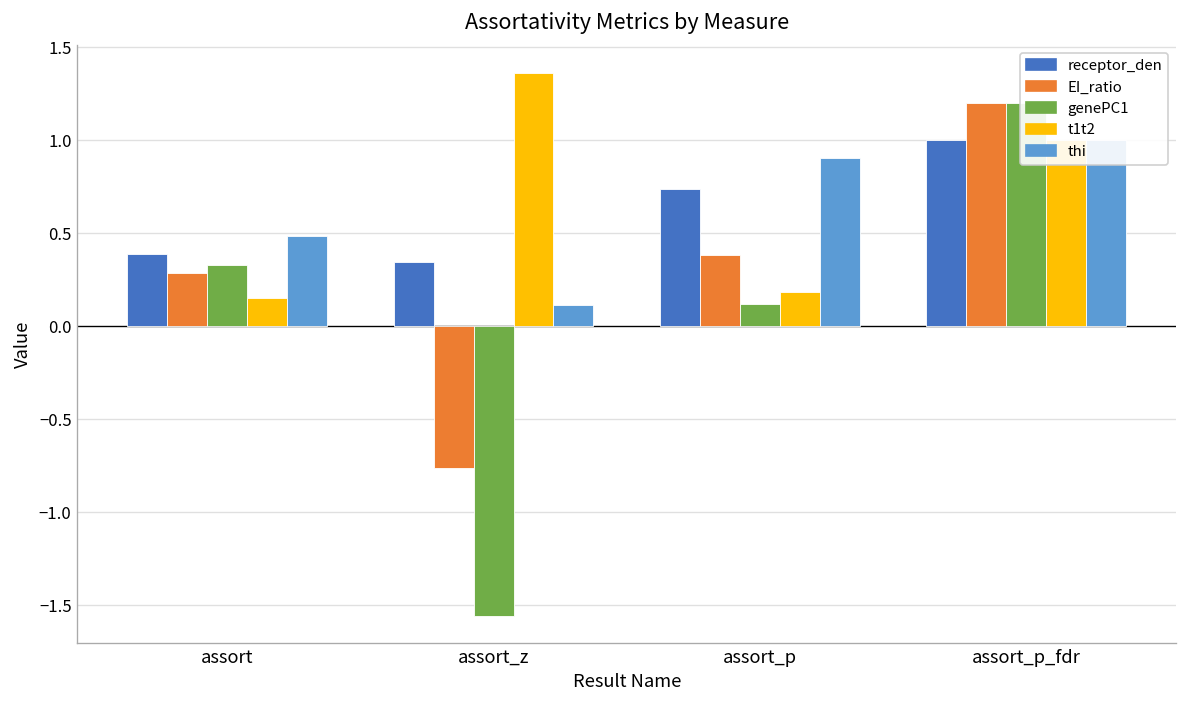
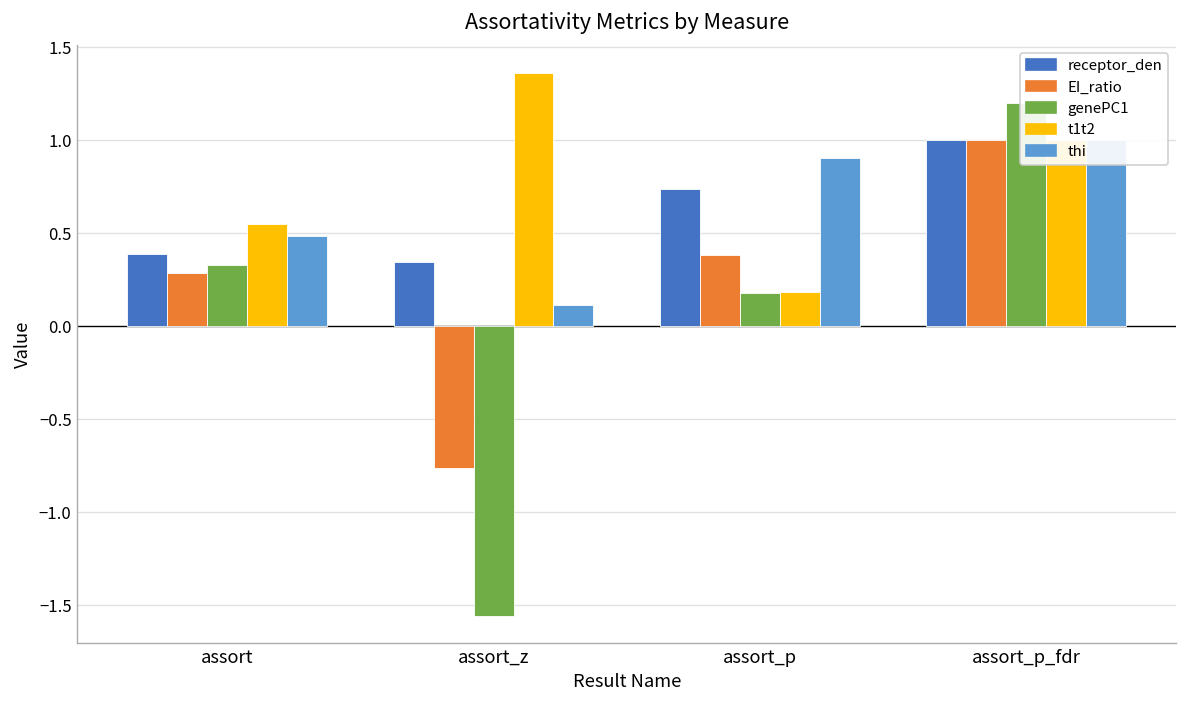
  {
    "EI_ratio": {
      "assort": 0.3,
      "assort_z": -0.76,
      "assort_p": 0.4,
-     "assort_p_fdr": 1.2
+     "assort_p_fdr": 1.0
    },
    "genePC1": {
      "assort": 0.33,
      "assort_z": -1.56,
-     "assort_p": 0.12
+     "assort_p": 0.18
    },
    "t1t2": {
-     "assort": 0.15,
+     "assort": 0.55,
      "assort_z": 1.36,
      "assort_p": 0.18
    }
  }
